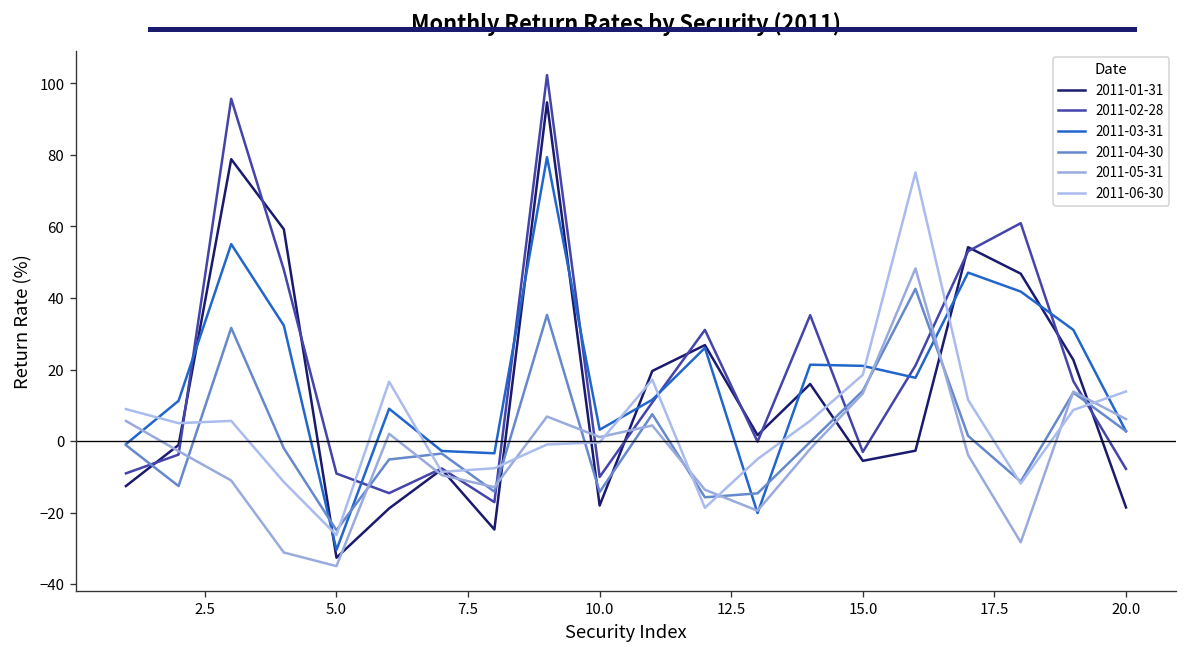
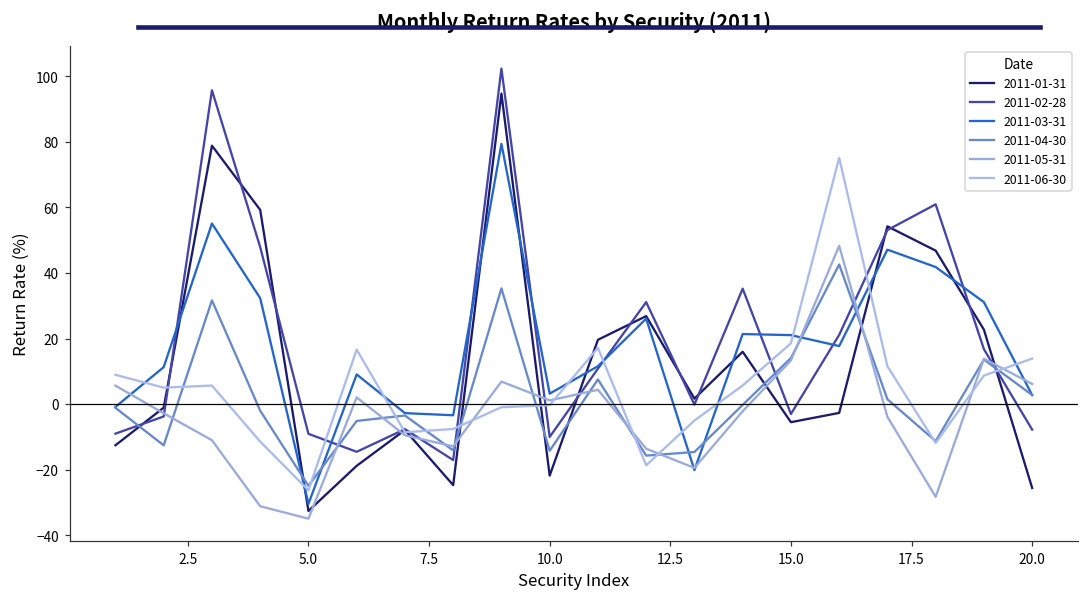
  {
    "2011-01-31": {
      "5.0": -33,
-     "10.0": -18,
+     "10.0": -22,
      "15.0": -6,
-     "20.0": -19
+     "20.0": -26
    },
    "2011-04-30": {
      "5.0": -25,
      "10.0": -14
    }
  }
